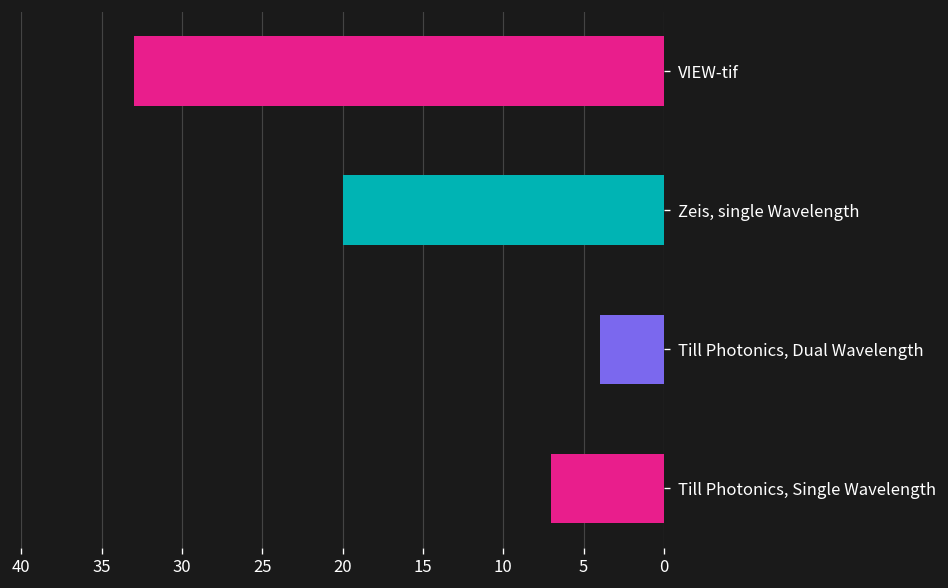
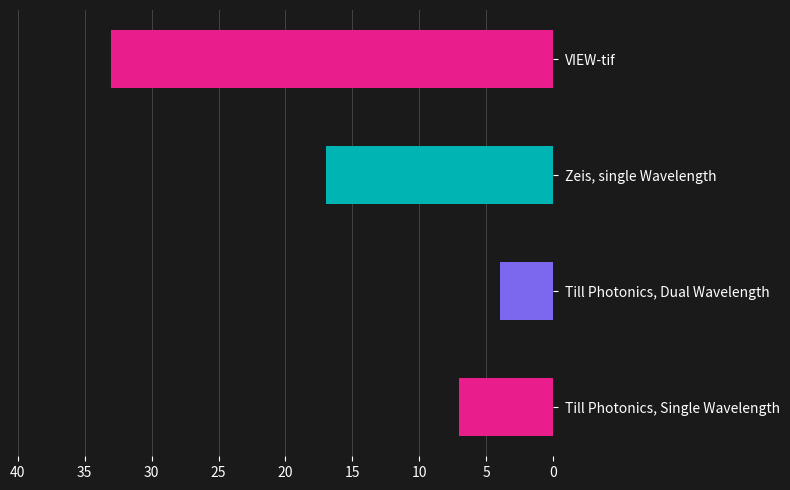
  {
    "VIEW-tif": 33,
-   "Zeis, single Wavelength": 20,
+   "Zeis, single Wavelength": 17,
    "Till Photonics, Dual Wavelength": 4,
    "Till Photonics, Single Wavelength": 7
  }
